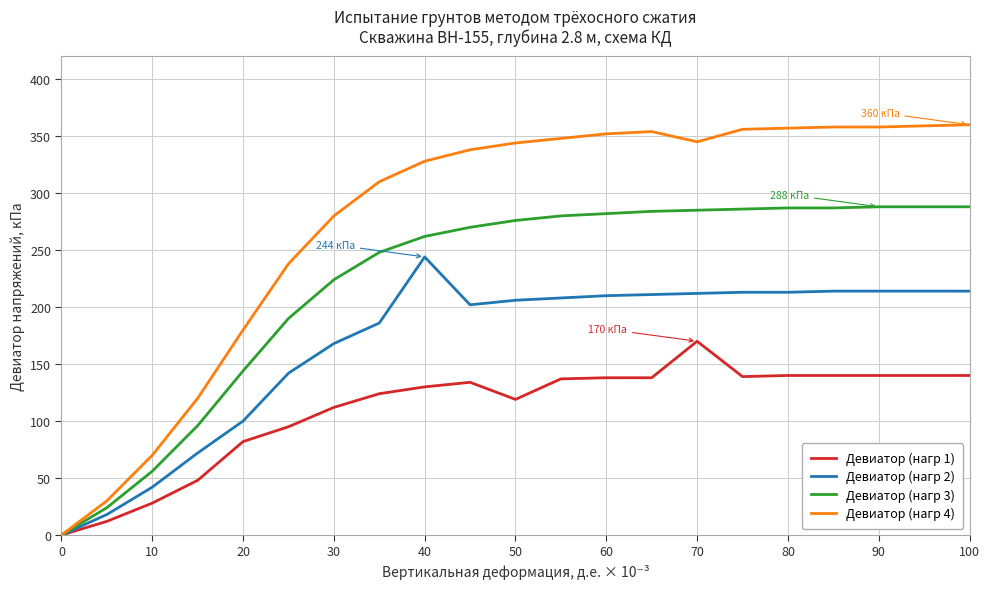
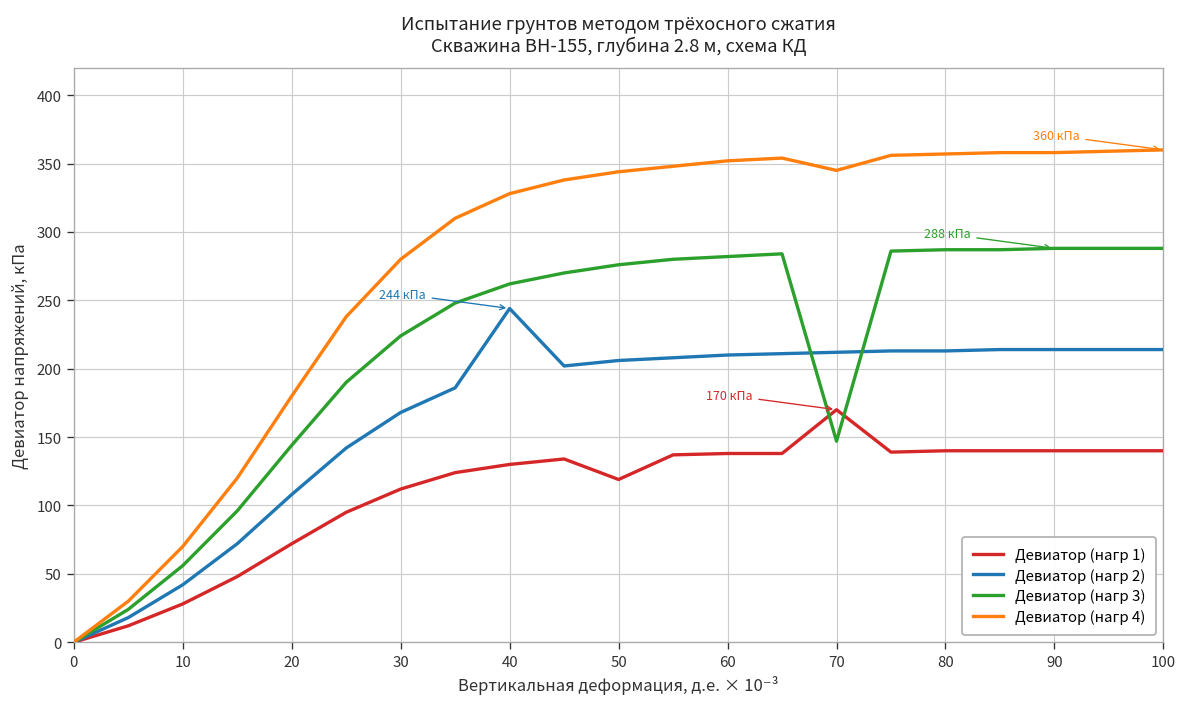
  {
    "Девиатор (нагр 1)": {
      "10": 28,
-     "20": 82,
+     "20": 72,
      "30": 112,
      "40": 130,
      "50": 119,
      "60": 138,
      "80": 140,
      "90": 140,
      "100": 140
    },
    "Девиатор (нагр 2)": {
      "10": 42,
-     "20": 100,
+     "20": 108,
      "30": 168,
      "40": 244,
      "50": 206,
      "60": 210,
      "70": 212,
      "80": 213,
      "90": 214,
      "100": 214
    },
    "Девиатор (нагр 3)": {
      "10": 56,
      "20": 144,
      "30": 224,
      "40": 262,
      "50": 276,
      "60": 282,
-     "70": 285,
+     "70": 147,
      "90": 288,
      "100": 288
    },
    "Девиатор (нагр 4)": {
      "10": 70,
      "20": 180,
      "30": 280,
      "40": 328,
      "50": 344,
      "60": 352,
      "70": 345,
      "80": 357,
      "90": 358,
      "100": 360
    }
  }
